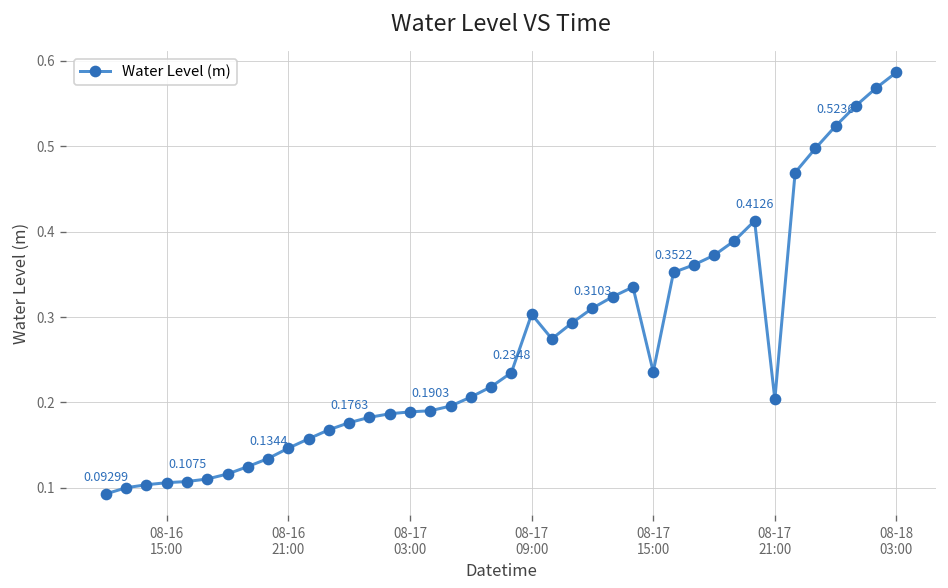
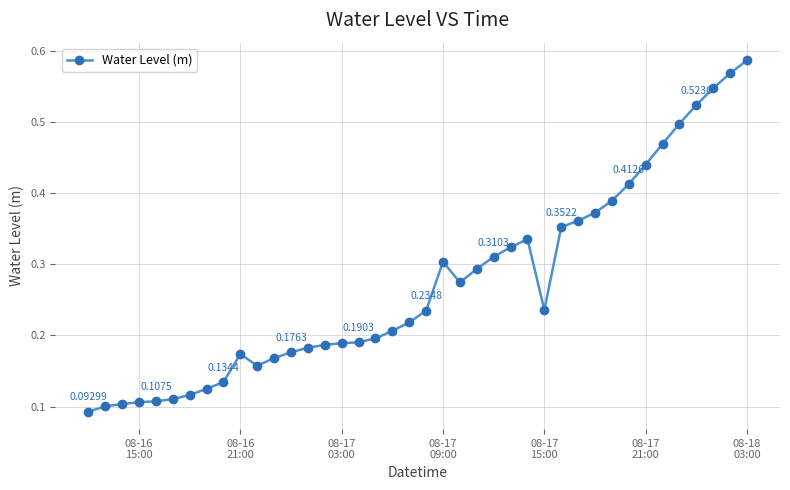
  {
    "08-16 15:00": 0.11,
-   "08-16 21:00": 0.15,
+   "08-16 21:00": 0.17,
    "08-17 03:00": 0.19,
    "08-17 09:00": 0.30,
    "08-17 15:00": 0.24,
-   "08-17 21:00": 0.20,
+   "08-17 21:00": 0.44,
    "08-18 03:00": 0.59
  }
